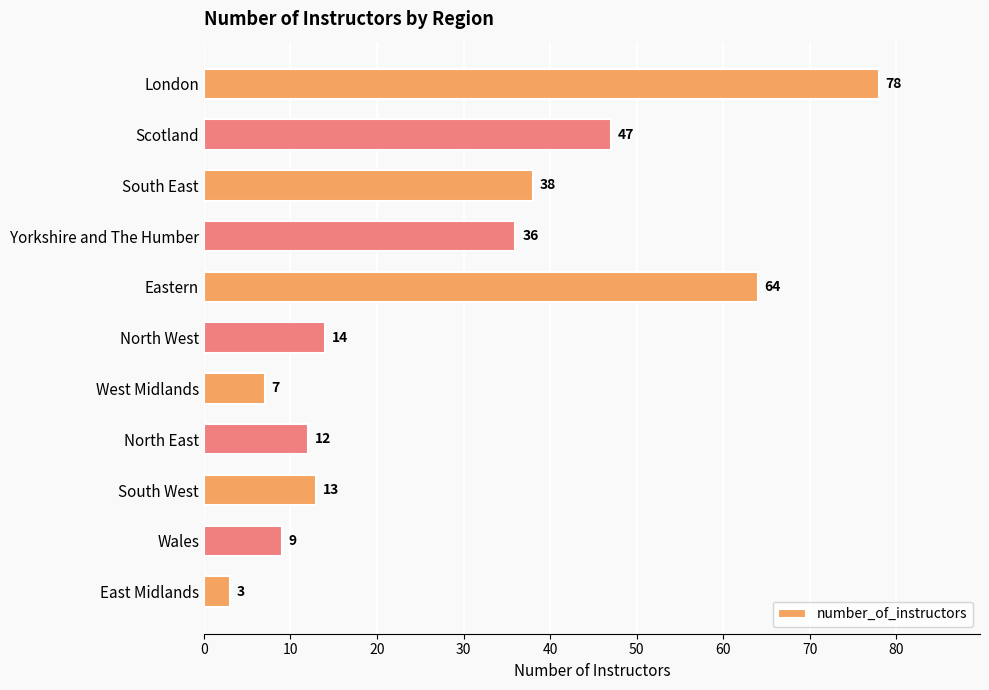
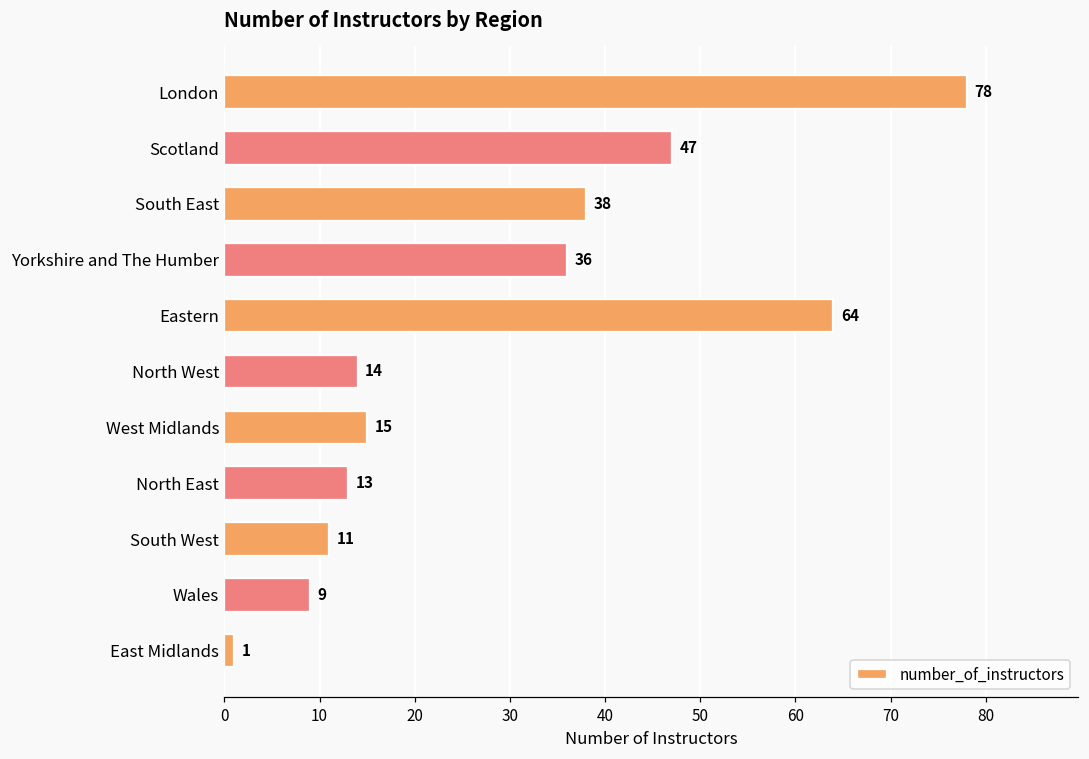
  {
    "London": 78,
    "Scotland": 47,
    "South East": 38,
    "Yorkshire and The Humber": 36,
    "Eastern": 64,
    "North West": 14,
-   "West Midlands": 7,
-   "North East": 12,
-   "South West": 13,
+   "West Midlands": 15,
+   "North East": 13,
+   "South West": 11,
    "Wales": 9,
-   "East Midlands": 3
+   "East Midlands": 1
  }
